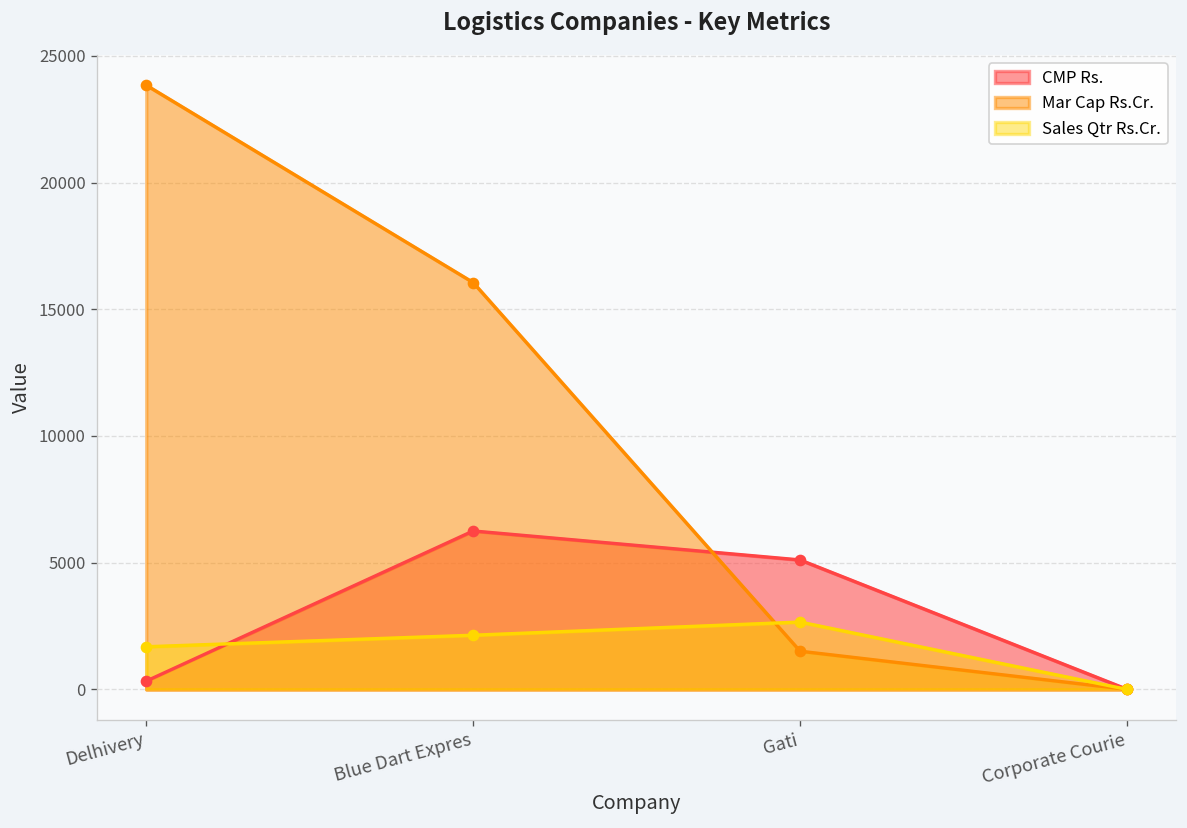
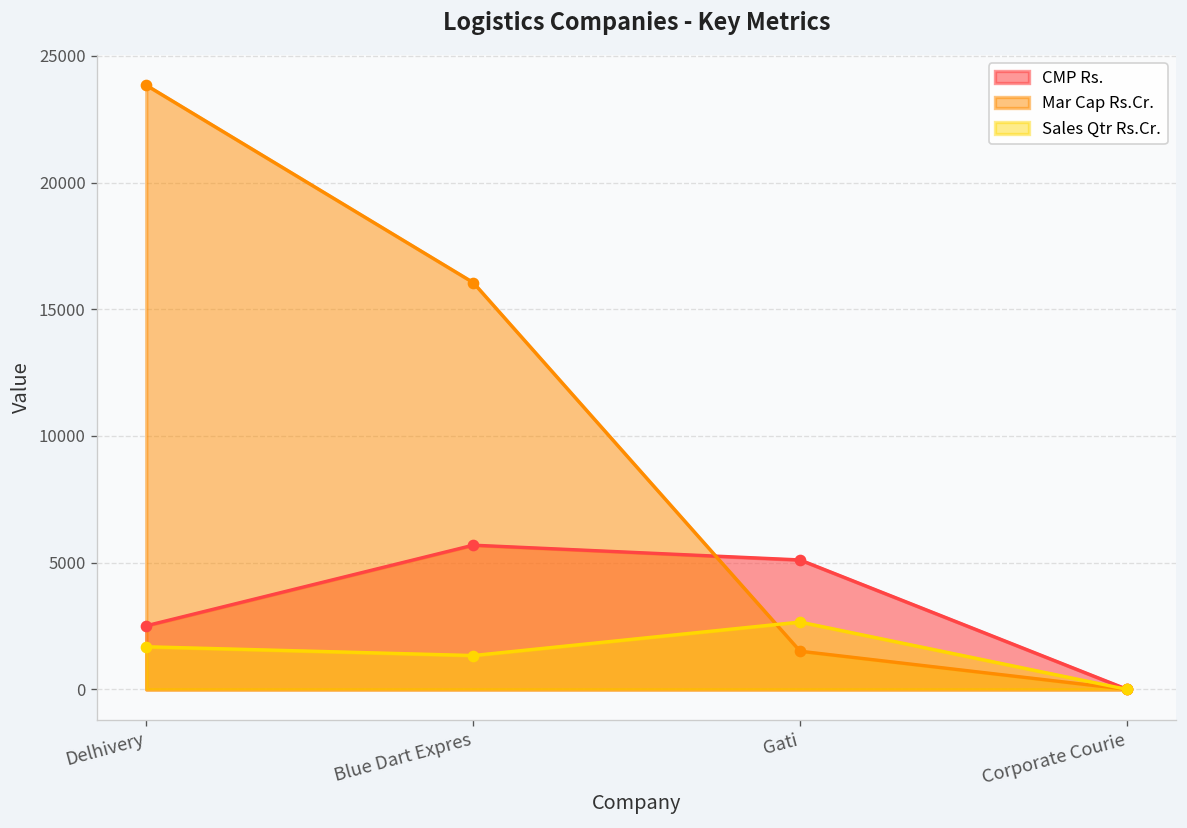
  {
    "CMP Rs.": {
-     "Delhivery": 300,
-     "Blue Dart Expres": 6300,
+     "Delhivery": 2500,
+     "Blue Dart Expres": 5700,
      "Gati": 5100
    },
    "Mar Cap Rs.Cr.": {
      "Delhivery": 23800,
      "Blue Dart Expres": 16100,
      "Gati": 1500
    },
    "Sales Qtr Rs.Cr.": {
      "Delhivery": 1700,
-     "Blue Dart Expres": 2100,
+     "Blue Dart Expres": 1300,
      "Gati": 2700
    }
  }
